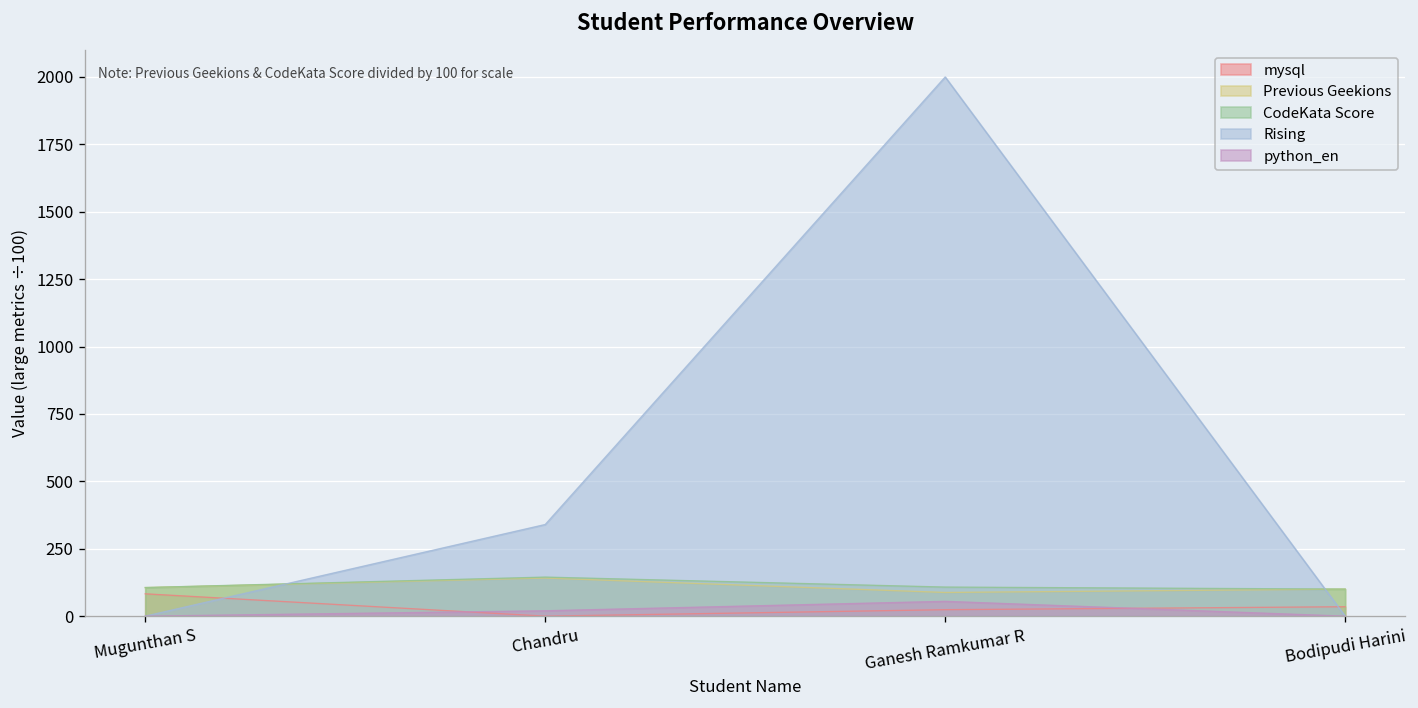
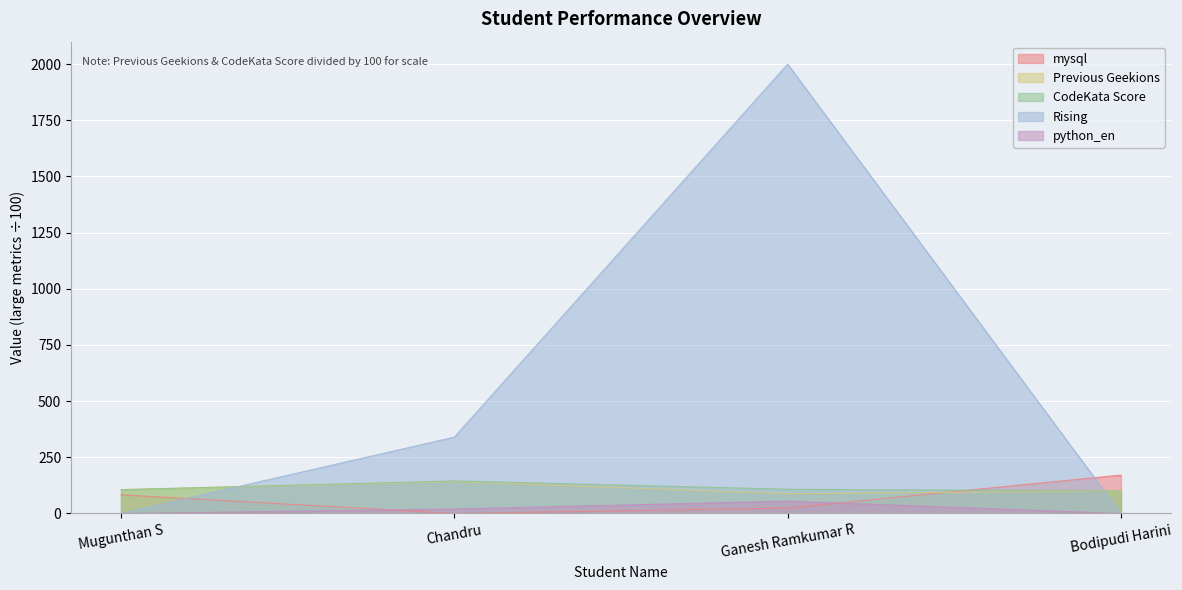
  {
    "mysql": {
      "Mugunthan S": 80,
      "Chandru": 0,
      "Ganesh Ramkumar R": 20,
-     "Bodipudi Harini": 40
+     "Bodipudi Harini": 170
    }
  }
